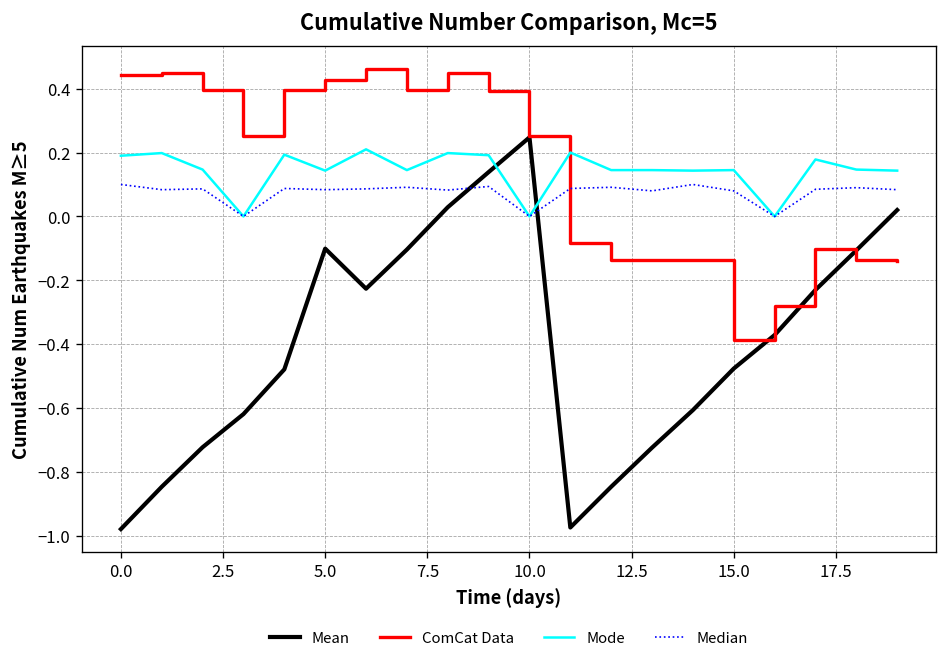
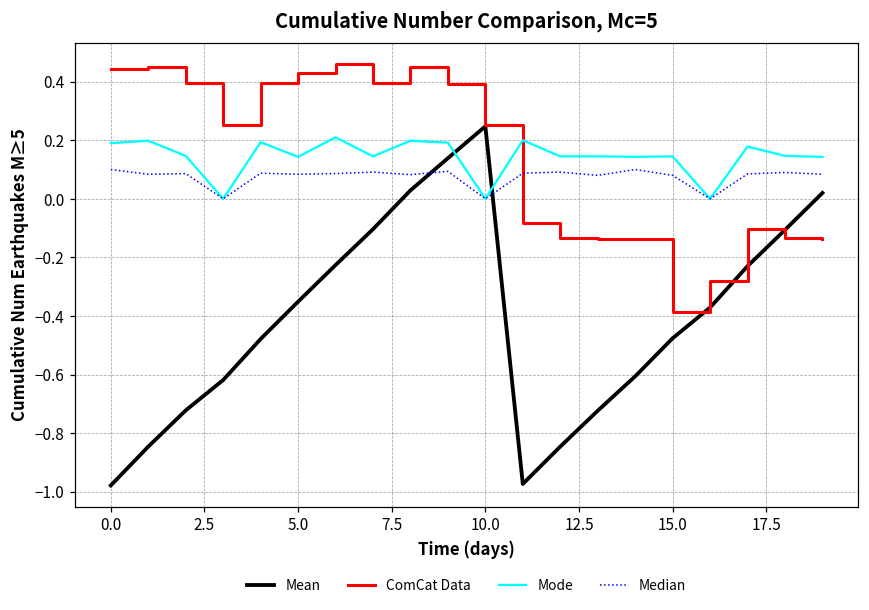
  {
    "Mean": {
      "0.0": -0.98,
-     "5.0": -0.10,
+     "5.0": -0.35,
      "15.0": -0.48
    },
    "ComCat Data": {
      "0.0": 0.44,
      "5.0": 0.43,
      "15.0": -0.39
    },
    "Mode": {
      "0.0": 0.19,
      "5.0": 0.14,
      "15.0": 0.15
    },
    "Median": {
      "0.0": 0.10,
      "5.0": 0.08,
      "15.0": 0.08
    }
  }
